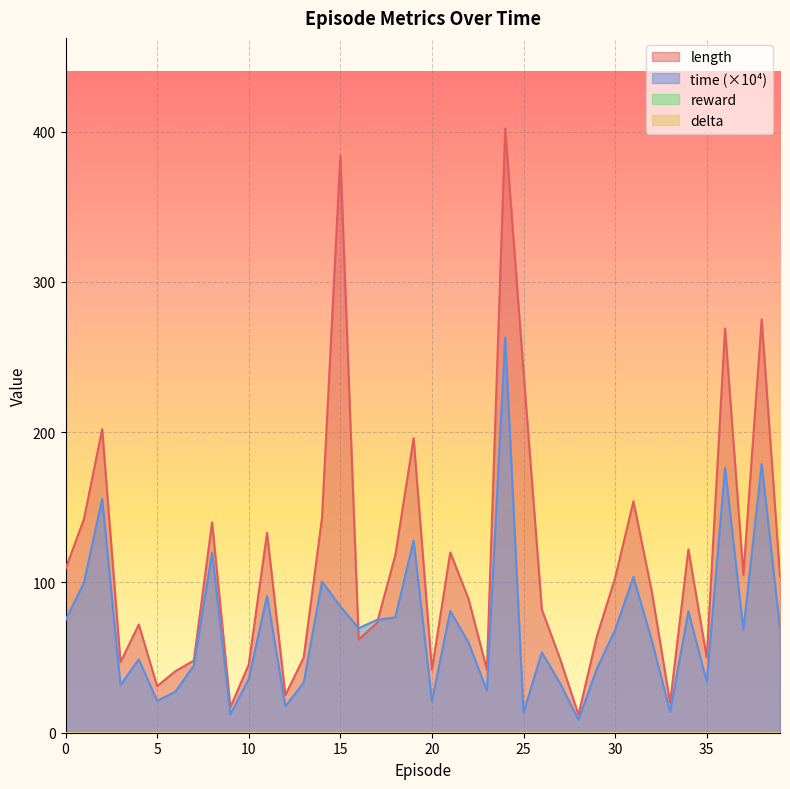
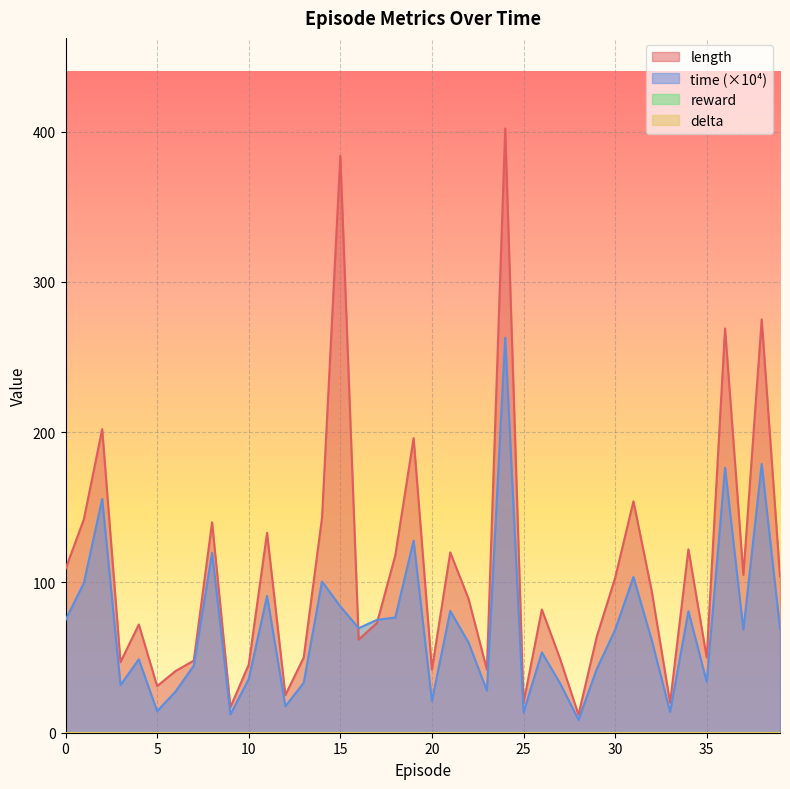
  {
    "length": {
      "0": 109,
      "5": 31,
      "10": 45,
      "15": 384,
      "20": 42,
-     "25": 240,
+     "25": 20,
      "30": 103,
      "35": 50
    },
    "time (×10⁴)": {
      "0": 75,
-     "5": 21,
+     "5": 14,
      "10": 36,
      "15": 84,
      "20": 21,
      "25": 13,
      "30": 68,
      "35": 34
    },
    "delta": {
      "0": 0,
      "5": 0,
      "10": 0,
      "15": 0,
      "20": 0,
      "25": 0,
      "30": 0,
      "35": 0
    }
  }
